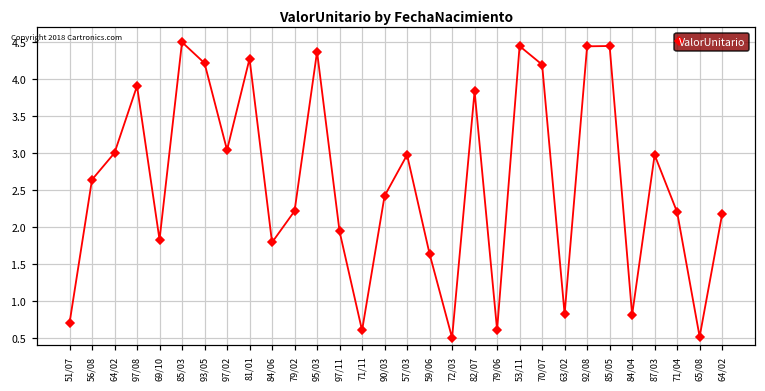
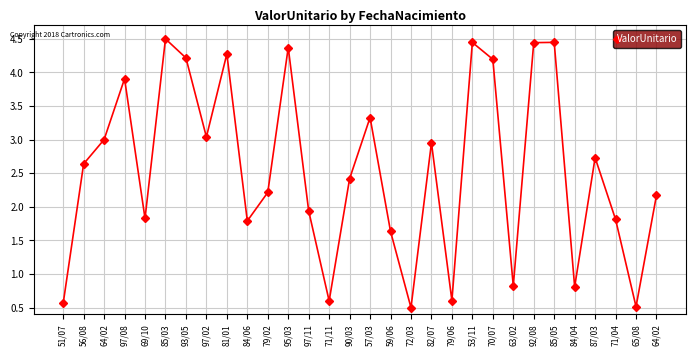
  {
-   "51/07": 0.7,
+   "51/07": 0.6,
    "56/08": 2.6,
    "97/08": 3.9,
    "69/10": 1.8,
    "85/03": 4.5,
    "93/05": 4.2,
    "97/02": 3.0,
    "81/01": 4.3,
    "84/06": 1.8,
    "79/02": 2.2,
    "95/03": 4.4,
    "97/11": 1.9,
    "71/11": 0.6,
    "90/03": 2.4,
-   "57/03": 3.0,
+   "57/03": 3.3,
    "59/06": 1.6,
    "72/03": 0.5,
-   "82/07": 3.8,
+   "82/07": 3.0,
    "79/06": 0.6,
    "53/11": 4.4,
    "70/07": 4.2,
    "63/02": 0.8,
    "92/08": 4.4,
    "85/05": 4.4,
    "84/04": 0.8,
-   "87/03": 3.0,
-   "71/04": 2.2,
+   "87/03": 2.7,
+   "71/04": 1.8,
    "65/08": 0.5
  }
